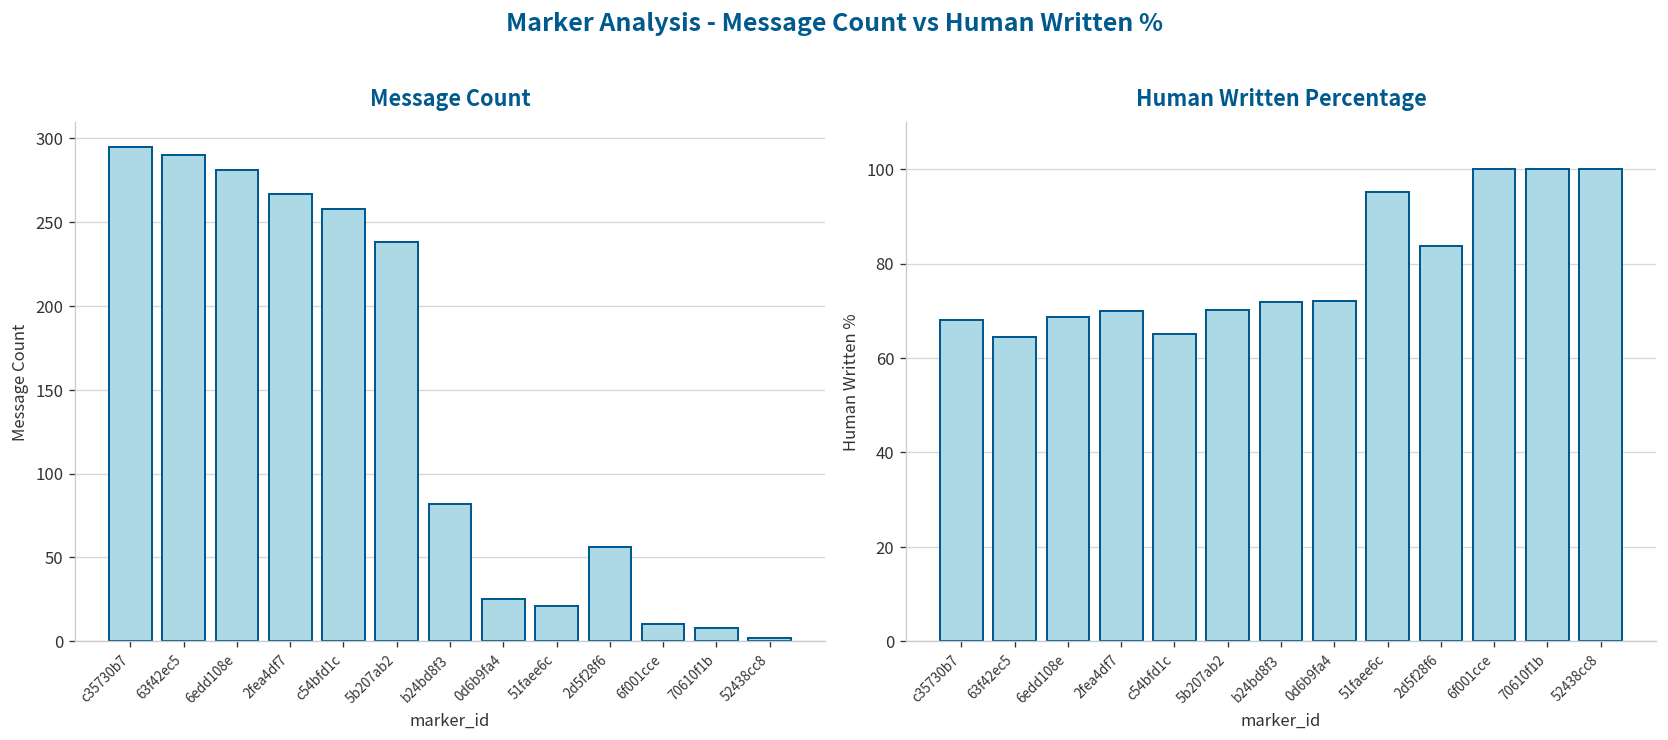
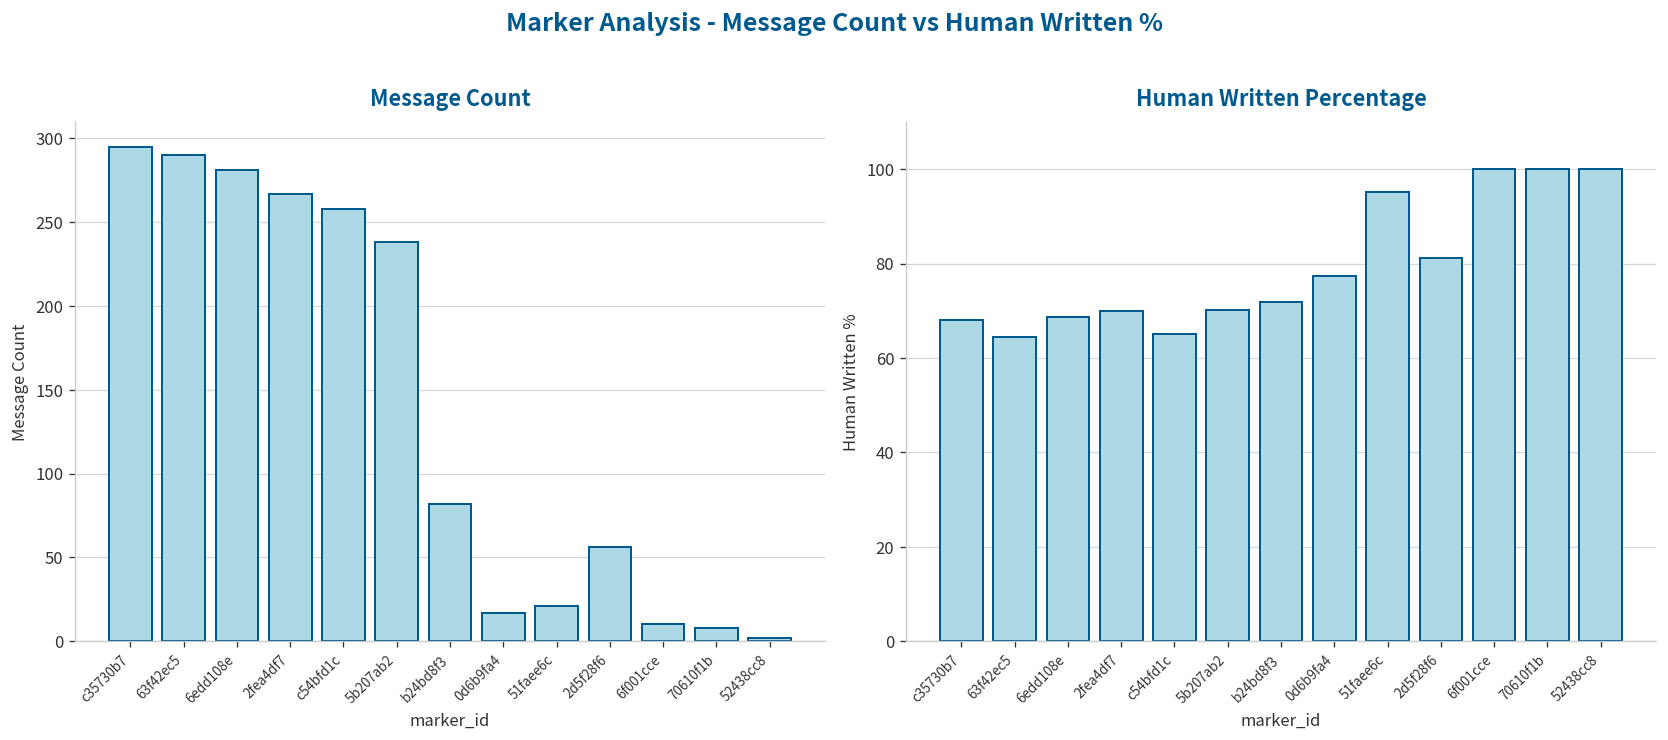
  {
    "Message Count": {
      "c35730b7": 295,
      "63f42ec5": 290,
      "6edd108e": 281,
      "2fea4df7": 267,
      "c54bfd1c": 258,
      "5b207ab2": 238,
      "b24bd8f3": 82,
-     "0d6b9fa4": 25,
+     "0d6b9fa4": 17,
      "51faee6c": 21,
      "2d5f28f6": 56,
      "6f001cce": 10,
      "70610f1b": 8,
      "52438cc8": 2
    },
    "Human Written Percentage": {
      "c35730b7": 68,
      "63f42ec5": 64,
      "6edd108e": 69,
      "2fea4df7": 70,
      "c54bfd1c": 65,
      "5b207ab2": 70,
      "b24bd8f3": 72,
-     "0d6b9fa4": 72,
+     "0d6b9fa4": 77,
      "51faee6c": 95,
-     "2d5f28f6": 84,
+     "2d5f28f6": 81,
      "6f001cce": 100,
      "70610f1b": 100,
      "52438cc8": 100
    }
  }
